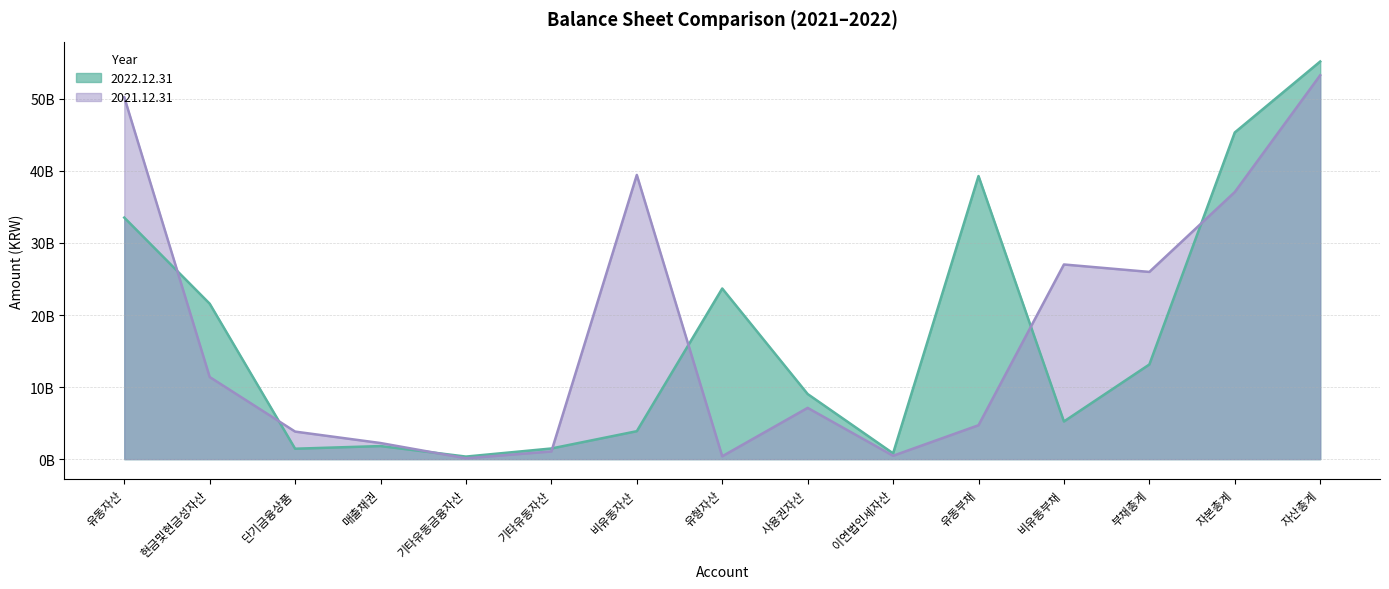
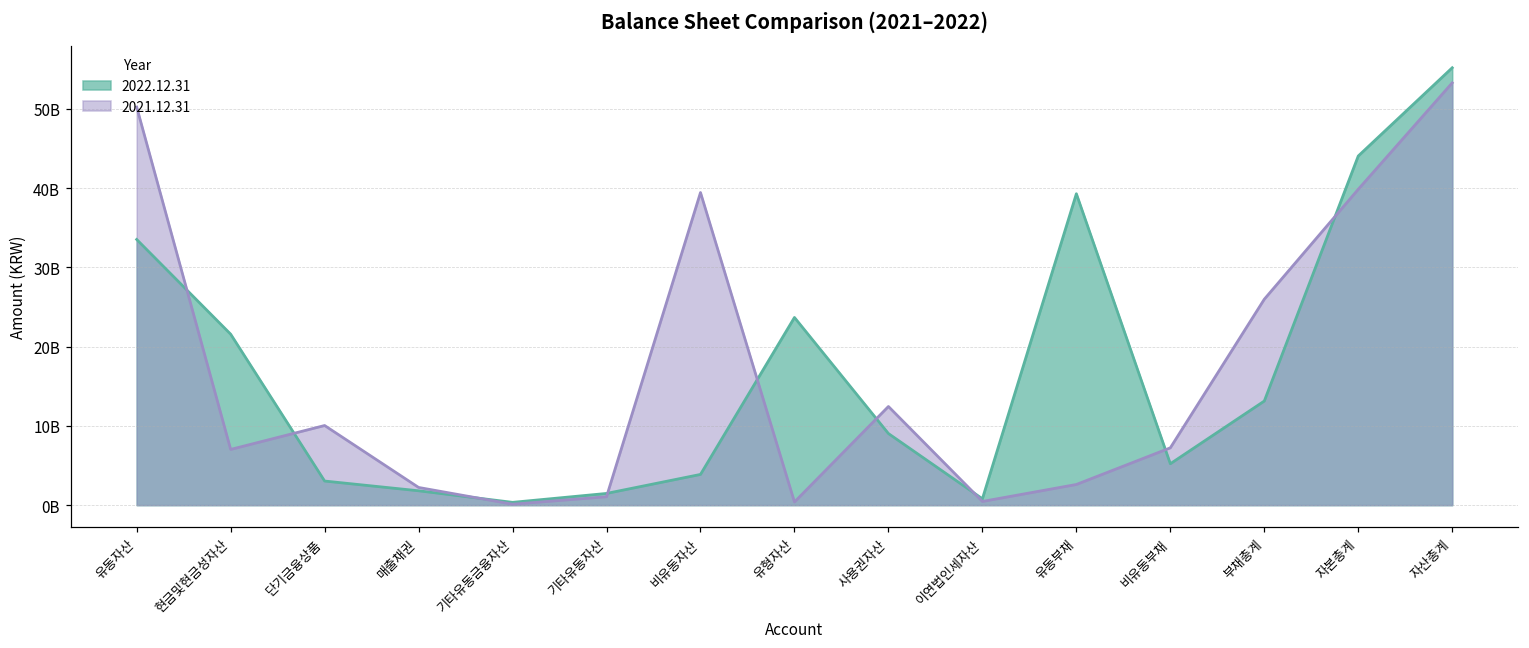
  {
    "2022.12.31": {
      "유동자산": 34000000000,
      "현금및현금성자산": 22000000000,
-     "단기금융상품": 1000000000,
+     "단기금융상품": 3000000000,
      "매출채권": 2000000000,
      "기타유동자산": 1000000000,
      "비유동자산": 4000000000,
      "유형자산": 24000000000,
      "사용권자산": 9000000000,
      "유동부채": 39000000000,
      "비유동부채": 5000000000,
      "부채총계": 13000000000,
-     "자본총계": 45000000000,
+     "자본총계": 44000000000,
      "자산총계": 55000000000
    },
    "2021.12.31": {
      "유동자산": 50000000000,
-     "현금및현금성자산": 11000000000,
-     "단기금융상품": 4000000000,
+     "현금및현금성자산": 7000000000,
+     "단기금융상품": 10000000000,
      "매출채권": 2000000000,
      "기타유동자산": 1000000000,
      "비유동자산": 39000000000,
      "유형자산": 0,
-     "사용권자산": 7000000000,
-     "유동부채": 5000000000,
-     "비유동부채": 27000000000,
+     "사용권자산": 12000000000,
+     "유동부채": 3000000000,
+     "비유동부채": 7000000000,
      "부채총계": 26000000000,
-     "자본총계": 37000000000,
+     "자본총계": 40000000000,
      "자산총계": 53000000000
    }
  }
